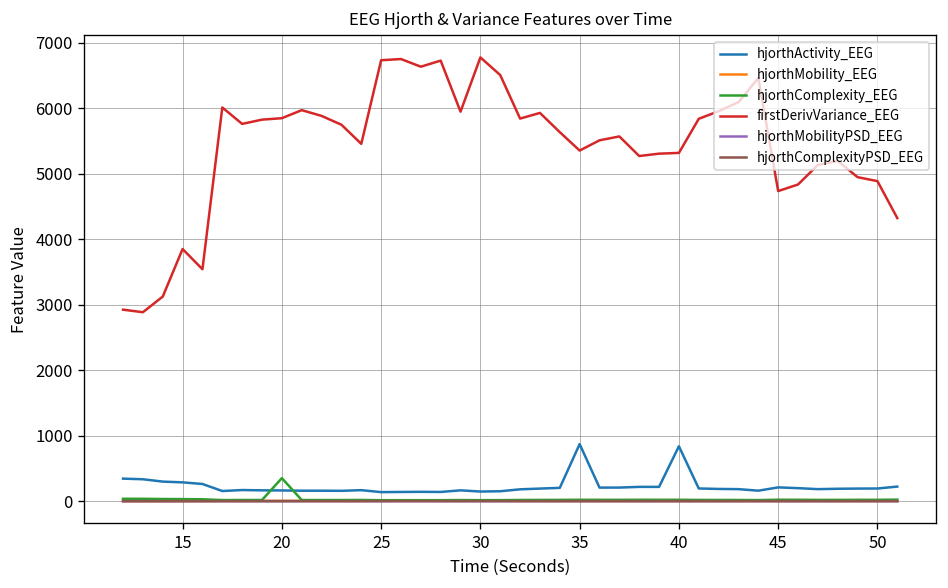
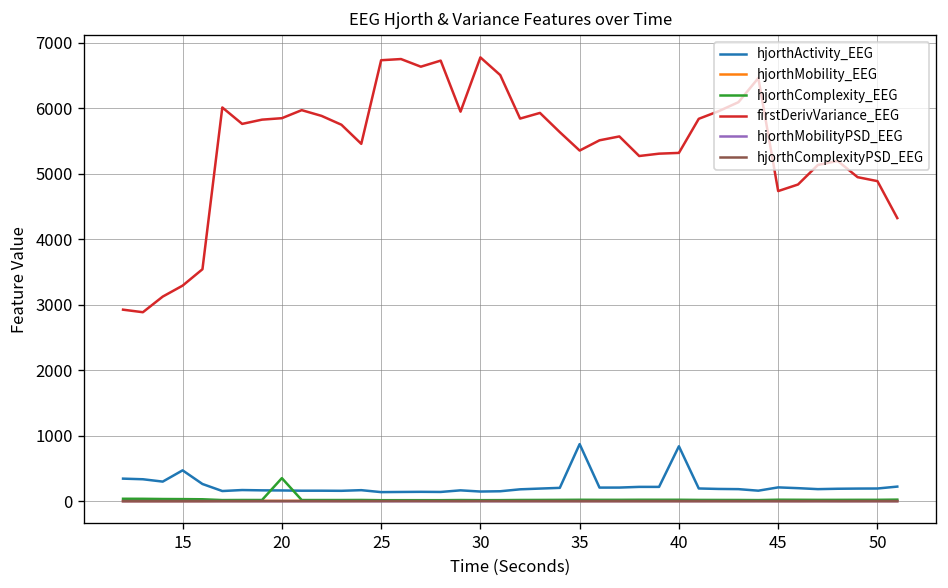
  {
    "hjorthActivity_EEG": {
-     "15": 300,
+     "15": 500,
      "20": 200,
      "25": 100,
      "30": 100,
      "35": 900,
      "40": 800,
      "45": 200,
      "50": 200
    },
    "hjorthComplexity_EEG": {
      "20": 400
    },
    "firstDerivVariance_EEG": {
-     "15": 3900,
+     "15": 3300,
      "20": 5900,
      "25": 6700,
      "30": 6800,
      "35": 5400,
      "40": 5300,
      "45": 4700,
      "50": 4900
    }
  }
